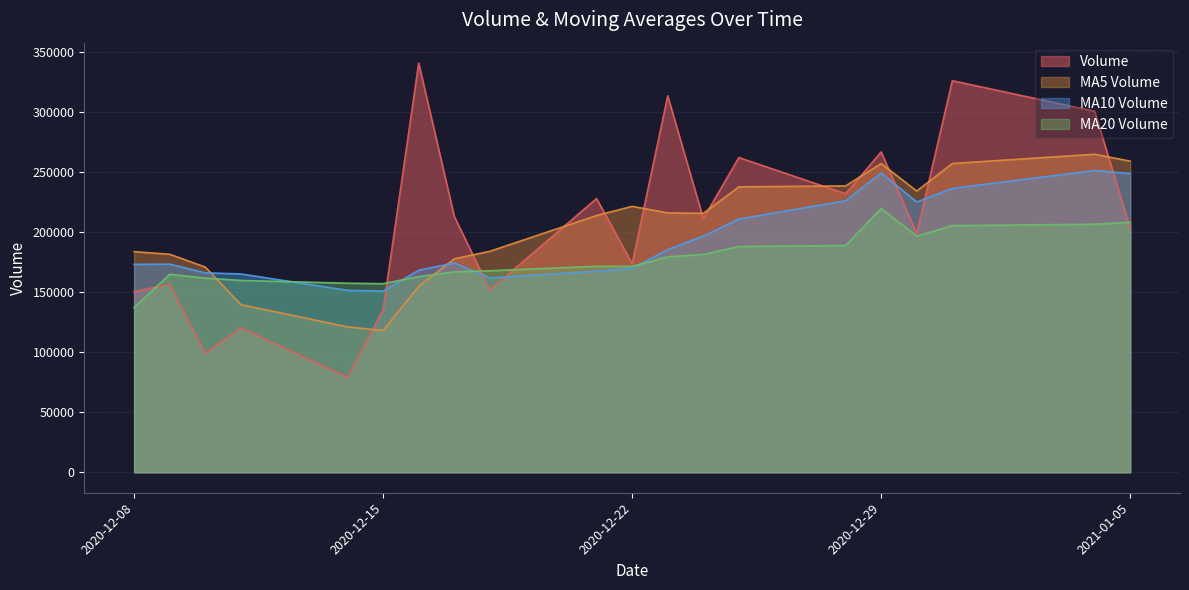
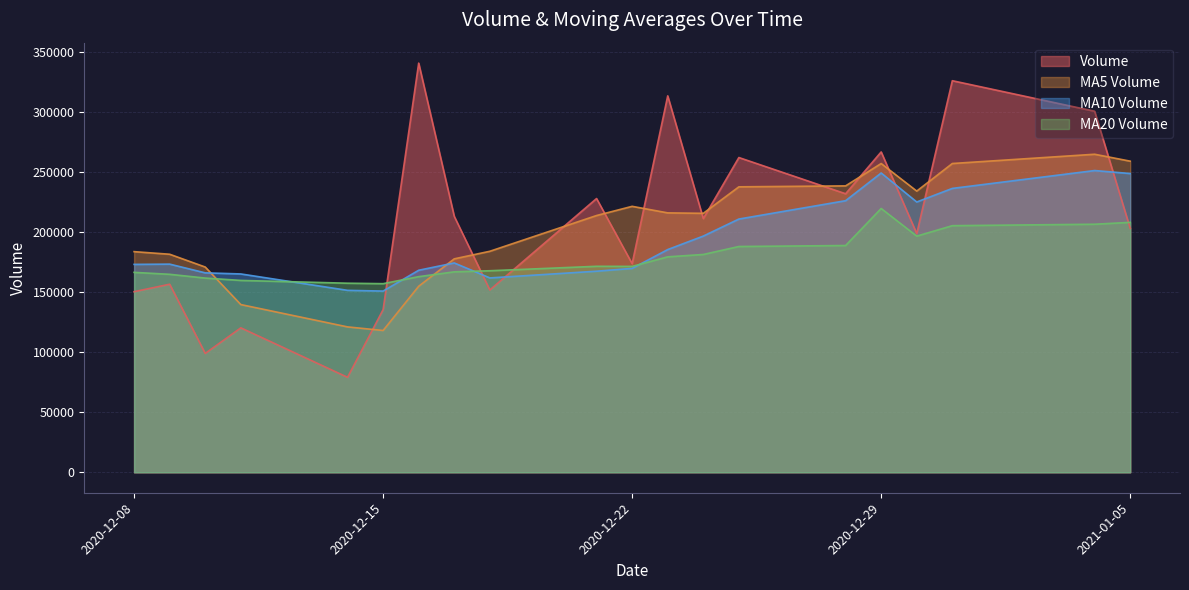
  {
    "MA10 Volume": {
      "2020-12-08": 173000,
      "2020-12-15": 151000,
      "2020-12-29": 249000,
      "2021-01-05": 249000
    },
    "MA20 Volume": {
-     "2020-12-08": 137000,
+     "2020-12-08": 167000,
      "2020-12-15": 157000,
      "2020-12-29": 220000,
      "2021-01-05": 208000
    }
  }
